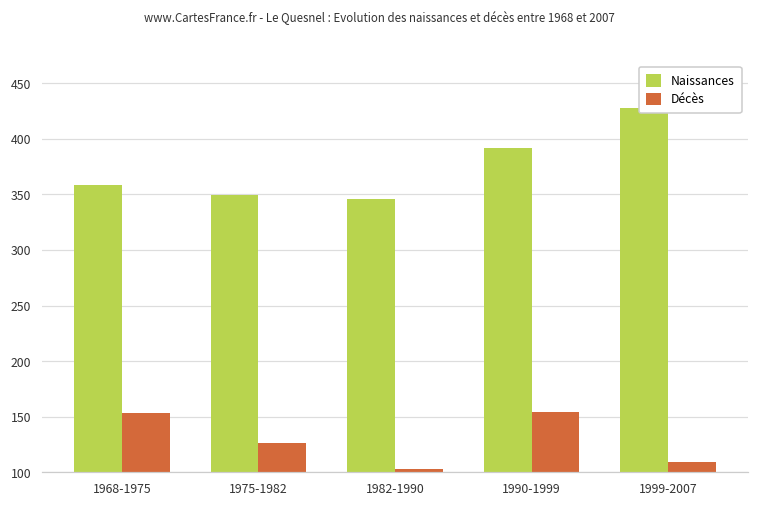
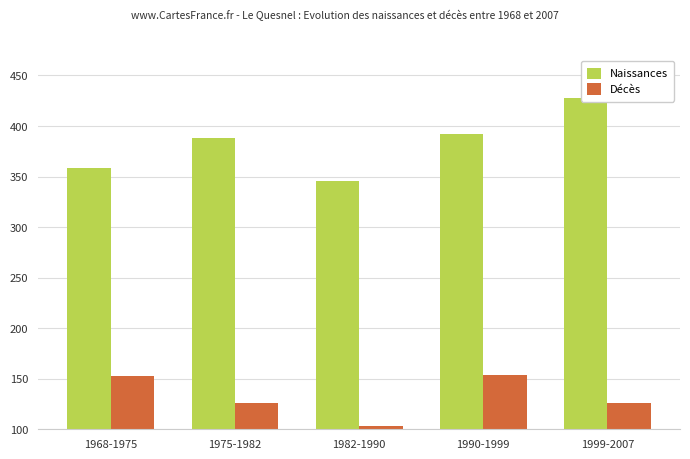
  {
    "Naissances": {
      "1968-1975": 358,
-     "1975-1982": 349,
+     "1975-1982": 388,
      "1982-1990": 346,
      "1990-1999": 392
    },
    "Décès": {
      "1968-1975": 153,
      "1975-1982": 126,
      "1982-1990": 103,
      "1990-1999": 154,
-     "1999-2007": 109
+     "1999-2007": 126
    }
  }
